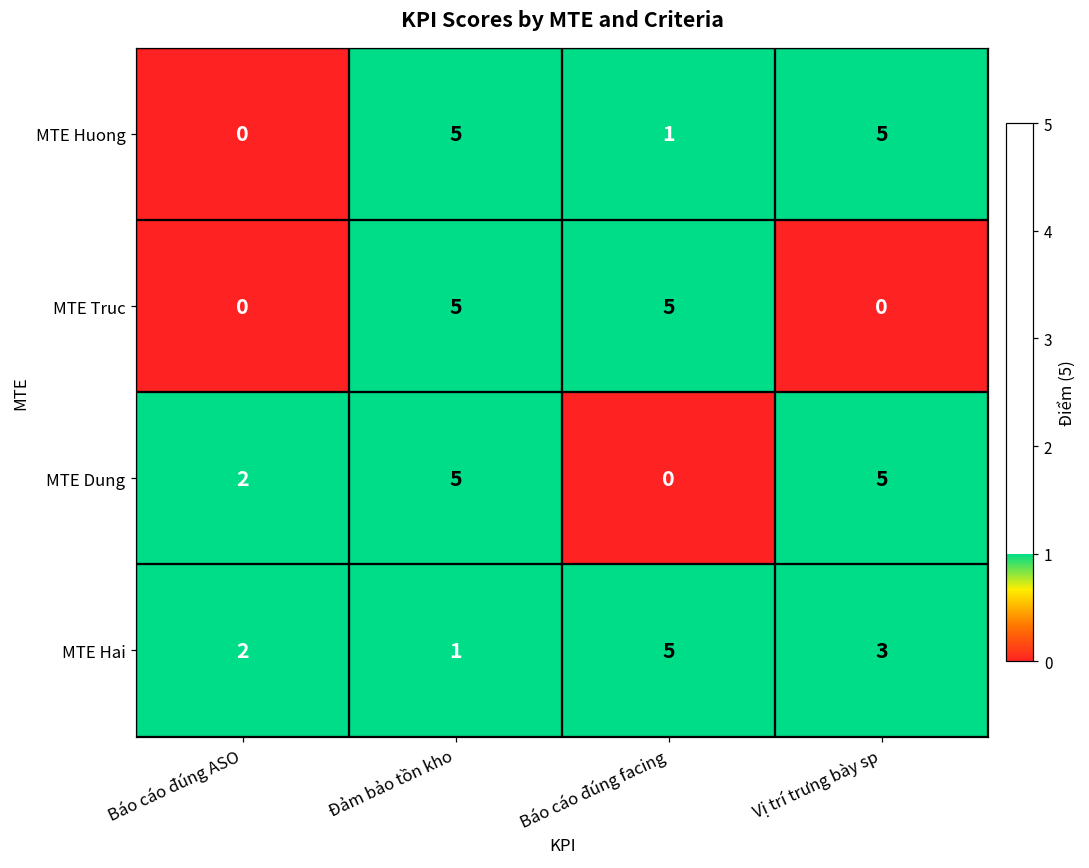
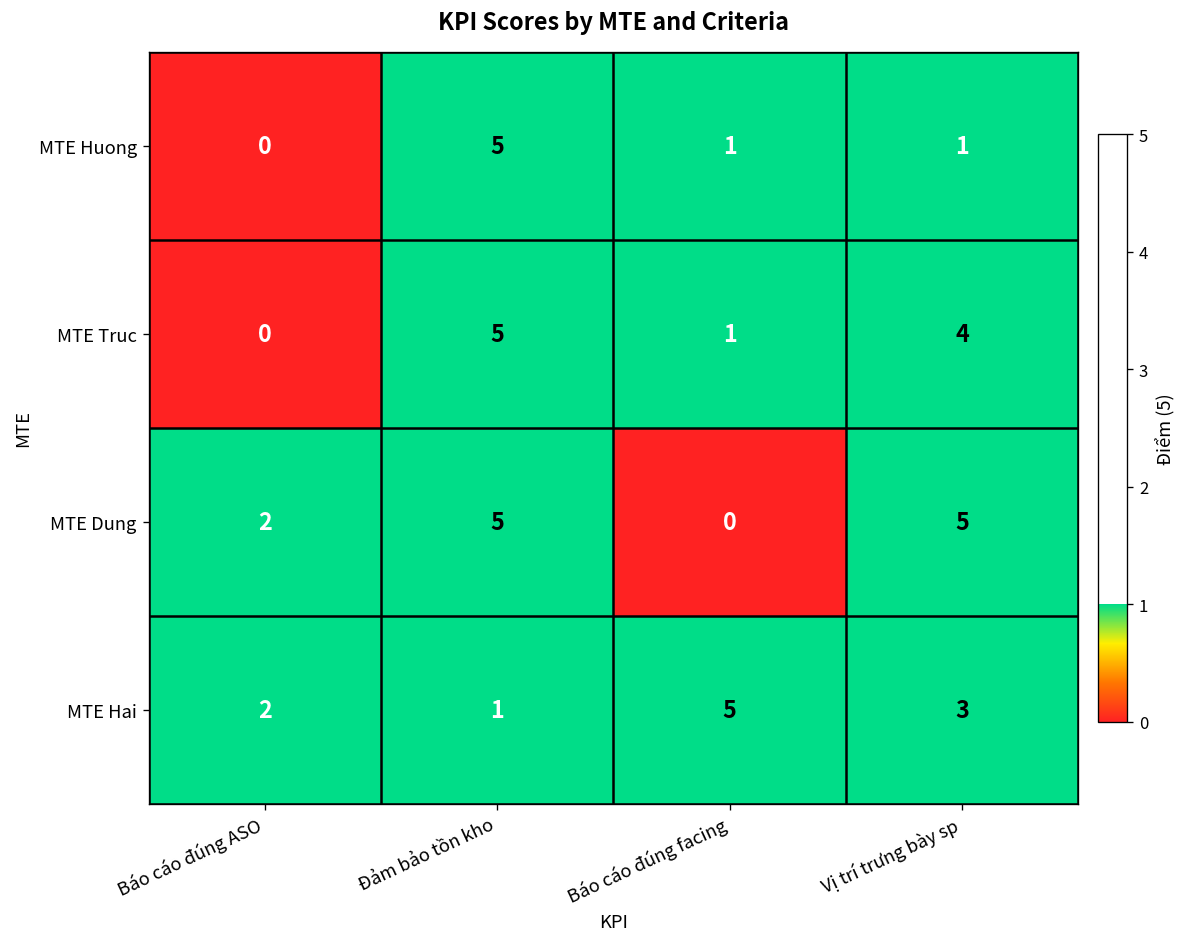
  {
    "MTE Huong": {
      "Báo cáo đúng ASO": 0,
      "Đảm bảo tồn kho": 5,
      "Báo cáo đúng facing": 1,
-     "Vị trí trưng bày sp": 5
+     "Vị trí trưng bày sp": 1
    },
    "MTE Truc": {
      "Báo cáo đúng ASO": 0,
      "Đảm bảo tồn kho": 5,
-     "Báo cáo đúng facing": 5,
-     "Vị trí trưng bày sp": 0
+     "Báo cáo đúng facing": 1,
+     "Vị trí trưng bày sp": 4
    },
    "MTE Dung": {
      "Báo cáo đúng ASO": 2,
      "Đảm bảo tồn kho": 5,
      "Báo cáo đúng facing": 0,
      "Vị trí trưng bày sp": 5
    },
    "MTE Hai": {
      "Báo cáo đúng ASO": 2,
      "Đảm bảo tồn kho": 1,
      "Báo cáo đúng facing": 5,
      "Vị trí trưng bày sp": 3
    }
  }
